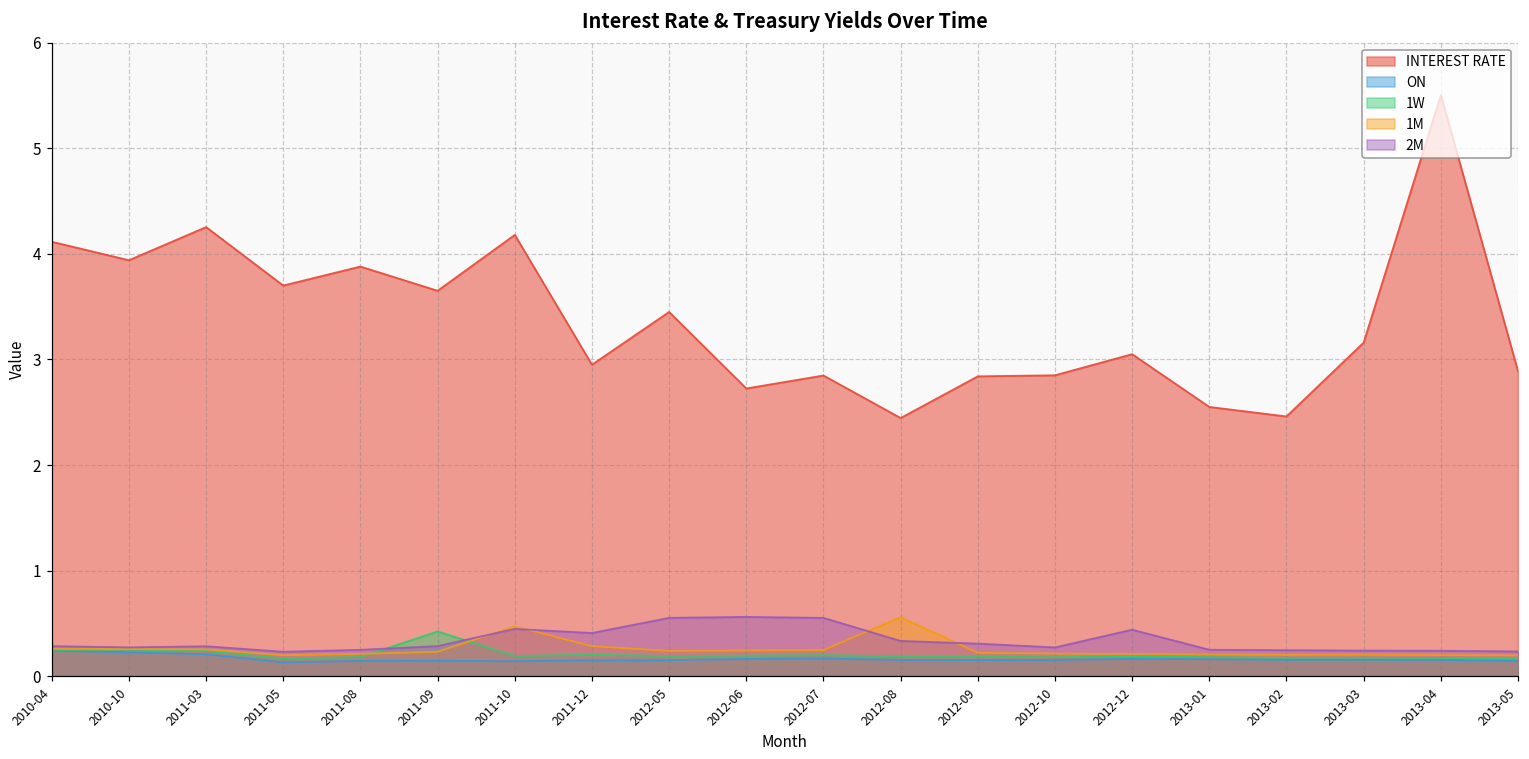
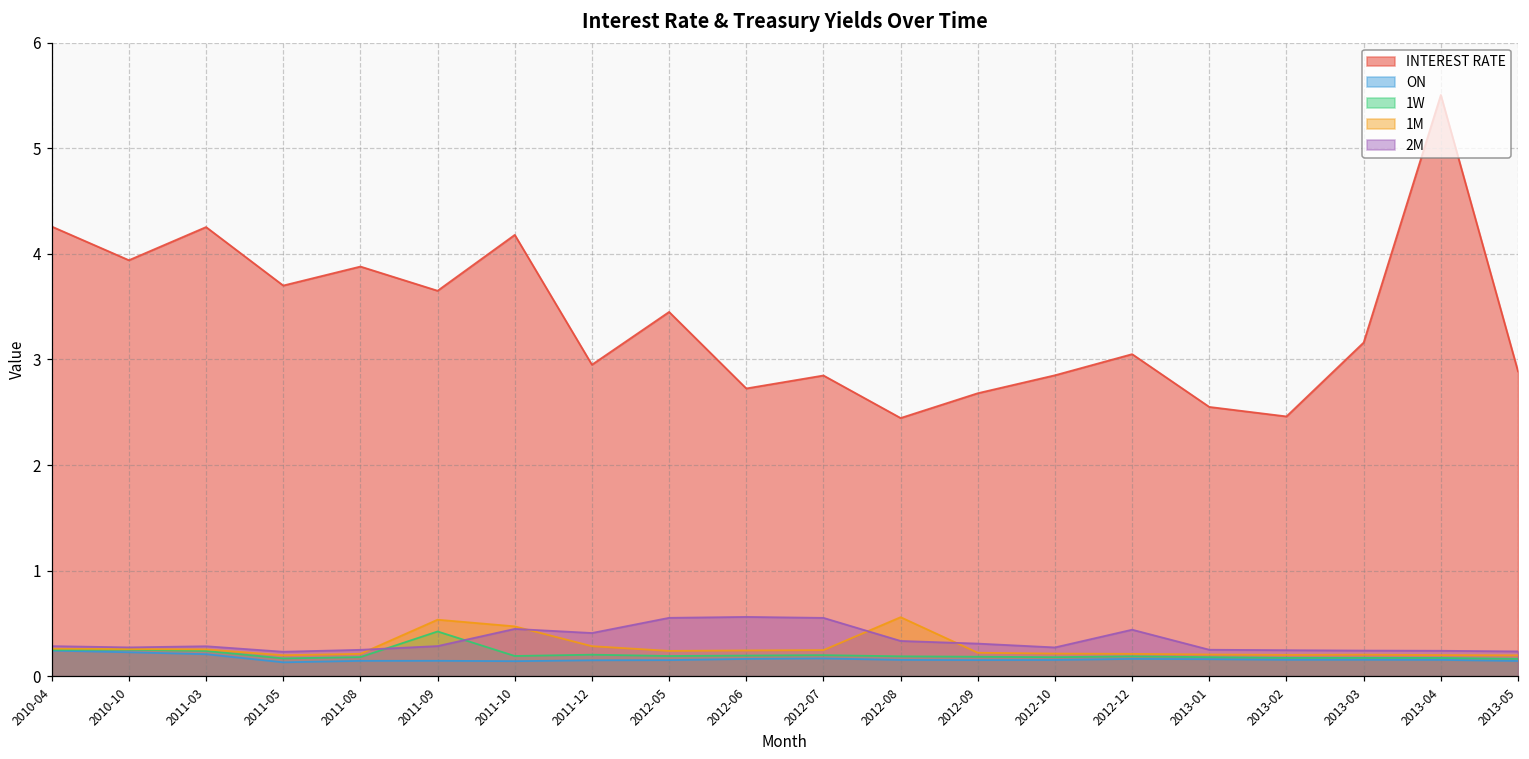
  {
    "INTEREST RATE": {
-     "2010-04": 4.1,
+     "2010-04": 4.3,
      "2010-10": 3.9,
      "2011-03": 4.3,
      "2011-05": 3.7,
      "2011-08": 3.9,
      "2011-09": 3.7,
      "2011-10": 4.2,
      "2011-12": 3.0,
      "2012-05": 3.5,
      "2012-06": 2.7,
      "2012-07": 2.8,
      "2012-08": 2.4,
-     "2012-09": 2.8,
+     "2012-09": 2.7,
      "2012-10": 2.9,
      "2012-12": 3.1,
      "2013-01": 2.6,
      "2013-02": 2.5,
      "2013-03": 3.2,
      "2013-05": 2.9
    },
    "ON": {
      "2011-03": 0.2,
      "2011-05": 0.1,
      "2011-08": 0.1,
      "2011-09": 0.1,
      "2011-10": 0.1,
      "2011-12": 0.1,
      "2012-05": 0.2,
      "2012-06": 0.2,
      "2012-07": 0.2,
      "2012-08": 0.2,
      "2012-09": 0.2,
      "2012-10": 0.2
    },
    "1W": {
      "2011-05": 0.2,
      "2011-08": 0.2,
      "2011-09": 0.4,
      "2011-10": 0.2,
      "2011-12": 0.2,
      "2012-05": 0.2,
      "2012-06": 0.2,
      "2012-07": 0.2,
      "2012-08": 0.2,
      "2012-09": 0.2,
      "2012-10": 0.2
    },
    "1M": {
      "2011-05": 0.2,
      "2011-08": 0.2,
-     "2011-09": 0.2,
+     "2011-09": 0.5,
      "2011-12": 0.3,
      "2012-05": 0.2,
      "2012-06": 0.2,
      "2012-07": 0.2,
      "2012-08": 0.6,
      "2012-09": 0.2,
      "2012-10": 0.2,
      "2013-02": 0.2,
      "2013-03": 0.2,
      "2013-04": 0.2,
      "2013-05": 0.2
    },
    "2M": {
      "2011-03": 0.3,
      "2011-05": 0.2,
      "2011-08": 0.2,
      "2011-09": 0.3,
      "2011-12": 0.4,
      "2012-05": 0.6,
      "2012-06": 0.6,
      "2012-07": 0.6,
      "2012-08": 0.3,
      "2012-09": 0.3,
      "2012-10": 0.3,
      "2012-12": 0.4,
      "2013-01": 0.2,
      "2013-02": 0.2,
      "2013-03": 0.2,
      "2013-04": 0.2,
      "2013-05": 0.2
    }
  }
